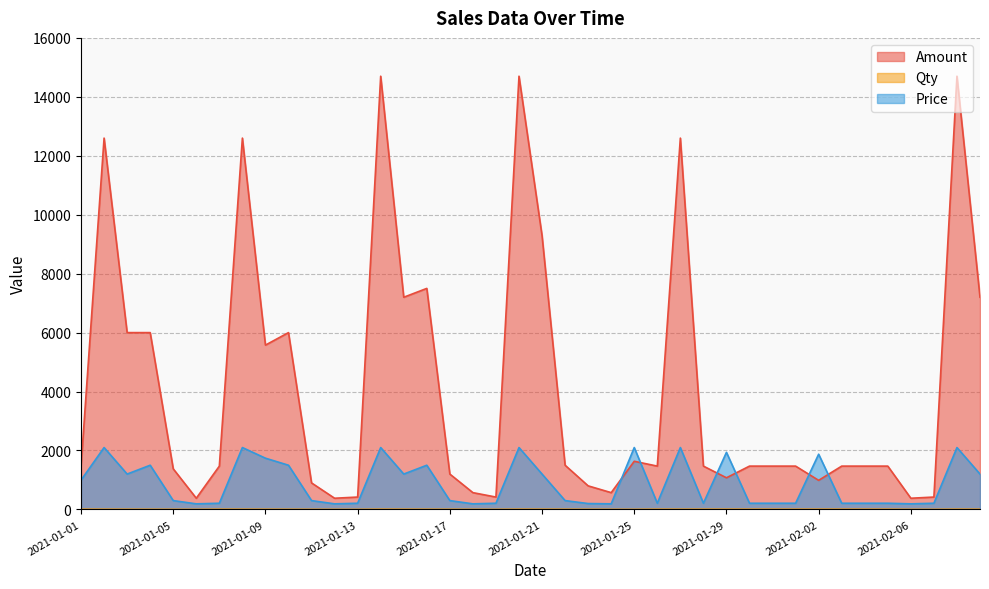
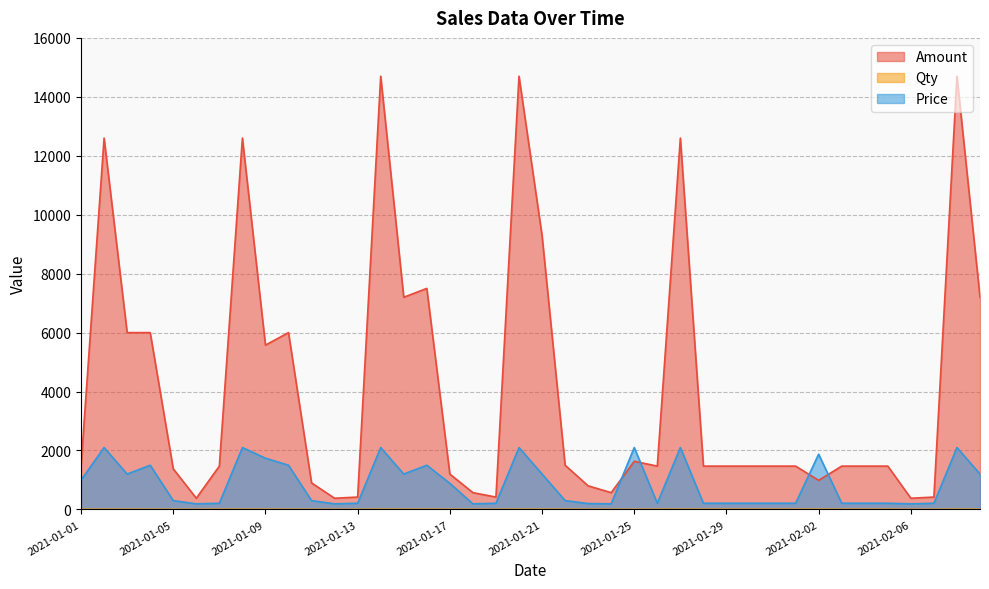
  {
    "Amount": {
      "2021-01-01": 1500,
      "2021-01-05": 1400,
      "2021-01-09": 5600,
      "2021-01-13": 400,
      "2021-01-17": 1200,
      "2021-01-21": 9300,
      "2021-01-25": 1600,
-     "2021-01-29": 1100,
+     "2021-01-29": 1500,
      "2021-02-02": 1000,
      "2021-02-06": 400
    },
    "Qty": {
      "2021-01-01": 0,
      "2021-01-05": 0,
      "2021-01-09": 0,
      "2021-01-13": 0,
      "2021-01-17": 0,
      "2021-01-21": 0,
      "2021-01-25": 0,
      "2021-01-29": 0,
      "2021-02-02": 0,
      "2021-02-06": 0
    },
    "Price": {
      "2021-01-01": 1000,
      "2021-01-05": 300,
      "2021-01-09": 1700,
      "2021-01-13": 200,
-     "2021-01-17": 300,
+     "2021-01-17": 900,
      "2021-01-21": 1200,
      "2021-01-25": 2100,
-     "2021-01-29": 1900,
+     "2021-01-29": 200,
      "2021-02-02": 1900,
      "2021-02-06": 200
    }
  }
